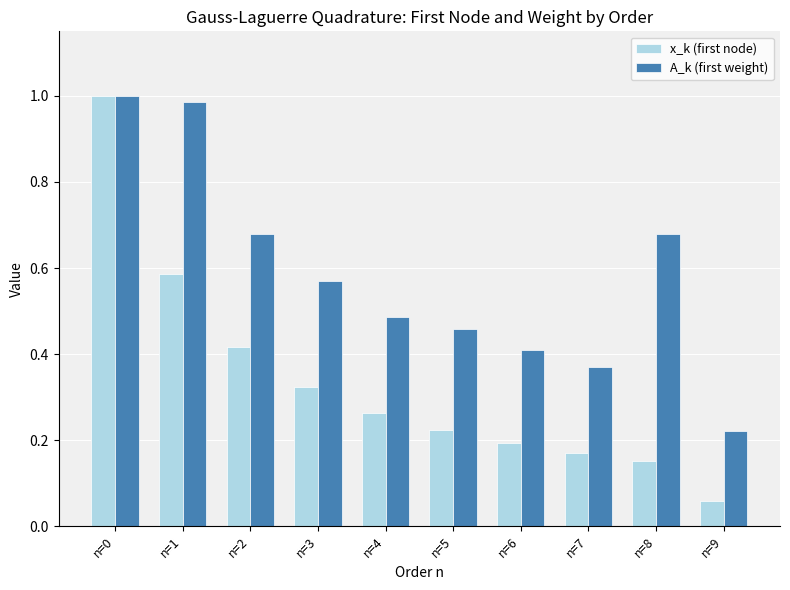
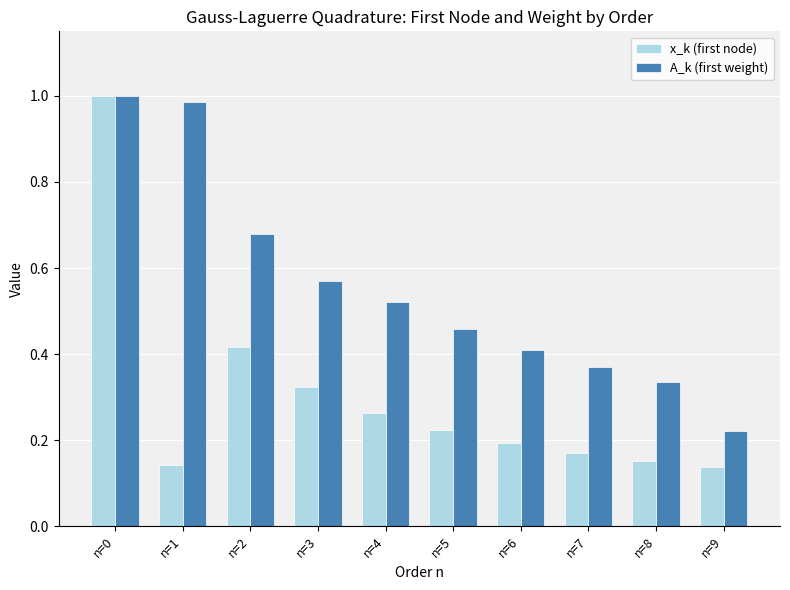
  {
    "x_k (first node)": {
      "n=0": 1.00,
-     "n=1": 0.59,
+     "n=1": 0.14,
      "n=2": 0.42,
      "n=3": 0.32,
      "n=4": 0.26,
      "n=5": 0.22,
      "n=6": 0.19,
      "n=7": 0.17,
      "n=8": 0.15,
-     "n=9": 0.06
+     "n=9": 0.14
    },
    "A_k (first weight)": {
      "n=0": 1.00,
      "n=1": 0.98,
      "n=2": 0.68,
      "n=3": 0.57,
-     "n=4": 0.49,
+     "n=4": 0.52,
      "n=5": 0.46,
      "n=6": 0.41,
      "n=7": 0.37,
-     "n=8": 0.68,
+     "n=8": 0.34,
      "n=9": 0.22
    }
  }
